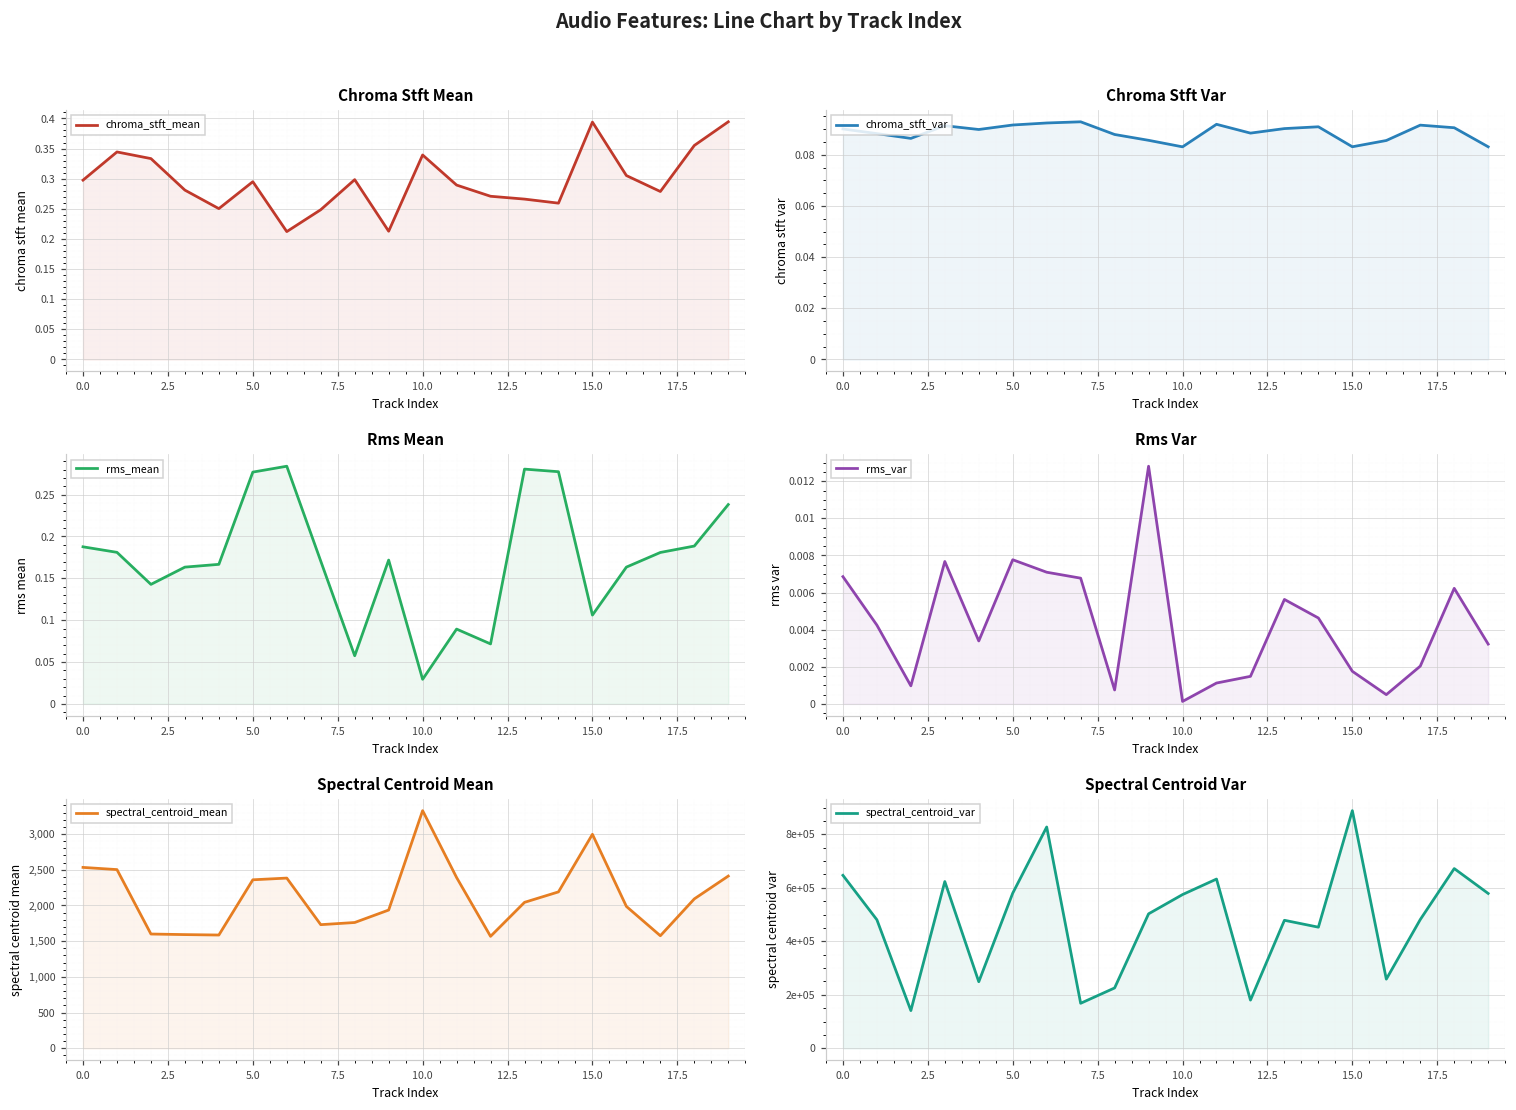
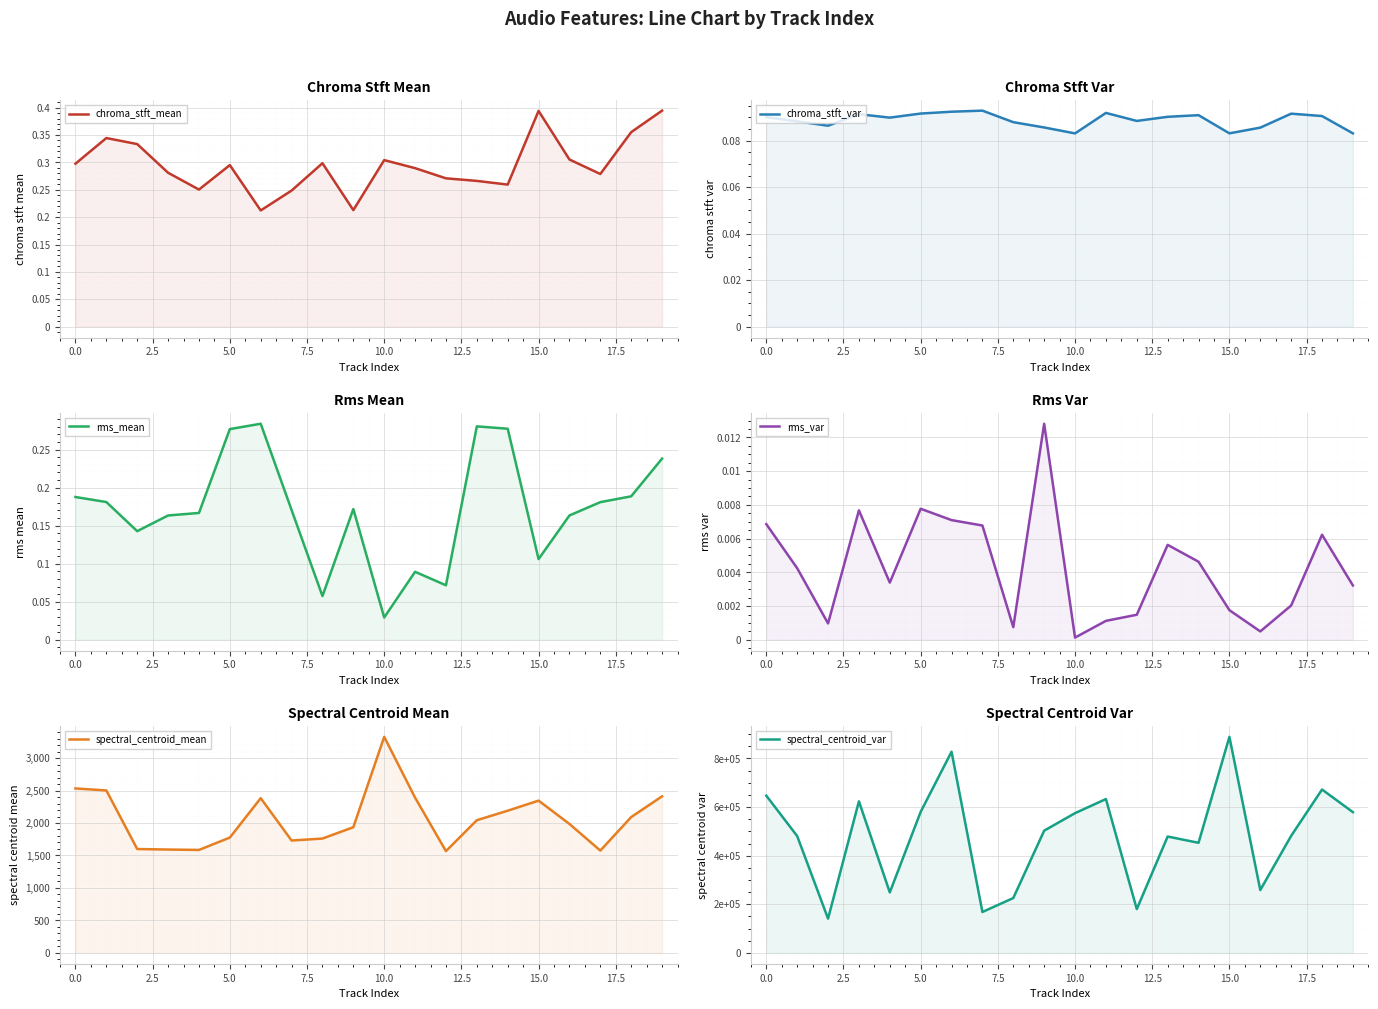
  {
    "Chroma Stft Mean": {
      "0.0": "0.30",
      "5.0": "0.30",
-     "10.0": "0.34",
+     "10.0": "0.30",
      "15.0": "0.39"
    },
    "Chroma Stft Var": {
      "5.0": "0.092",
      "10.0": "0.083",
      "15.0": "0.083"
    },
    "Rms Mean": {
      "0.0": "0.19",
      "5.0": "0.28",
      "10.0": "0.03",
      "15.0": "0.11"
    },
    "Rms Var": {
      "0.0": "0.0069",
      "5.0": "0.0078",
      "10.0": "0.0001",
      "15.0": "0.0018"
    },
    "Spectral Centroid Mean": {
      "0.0": "2,500",
-     "5.0": "2,400",
+     "5.0": "1,800",
      "10.0": "3,300",
-     "15.0": "3,000"
+     "15.0": "2,300"
    },
    "Spectral Centroid Var": {
      "0.0": "650000",
      "5.0": "580000",
      "10.0": "570000",
      "15.0": "890000"
    }
  }
